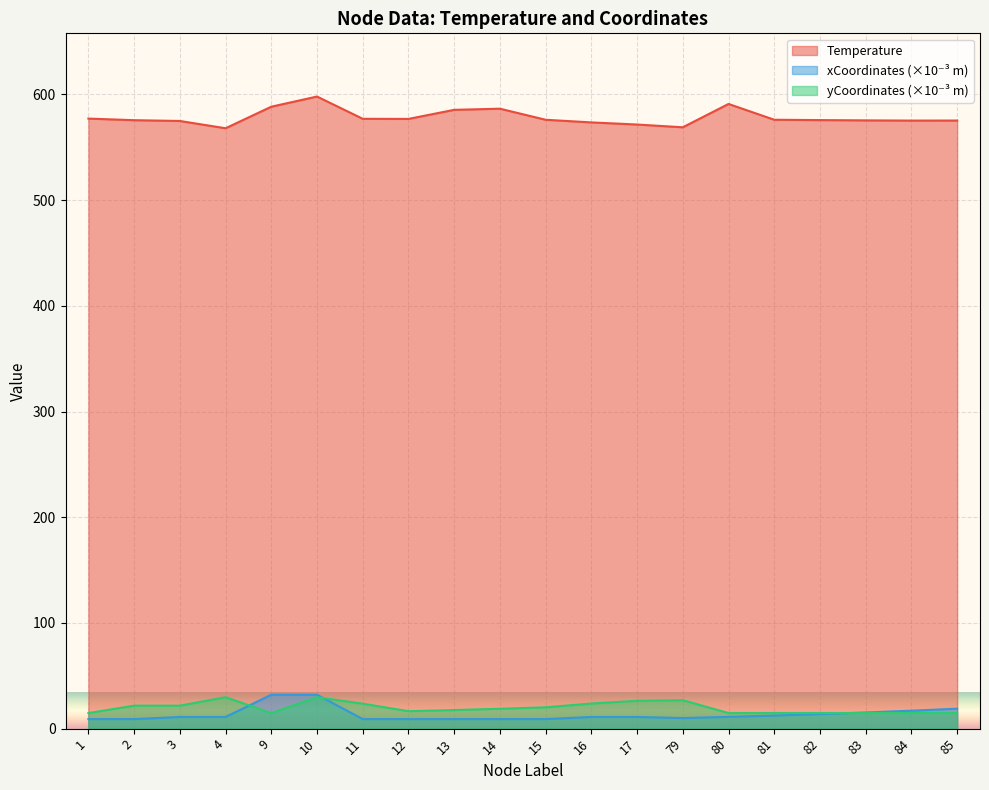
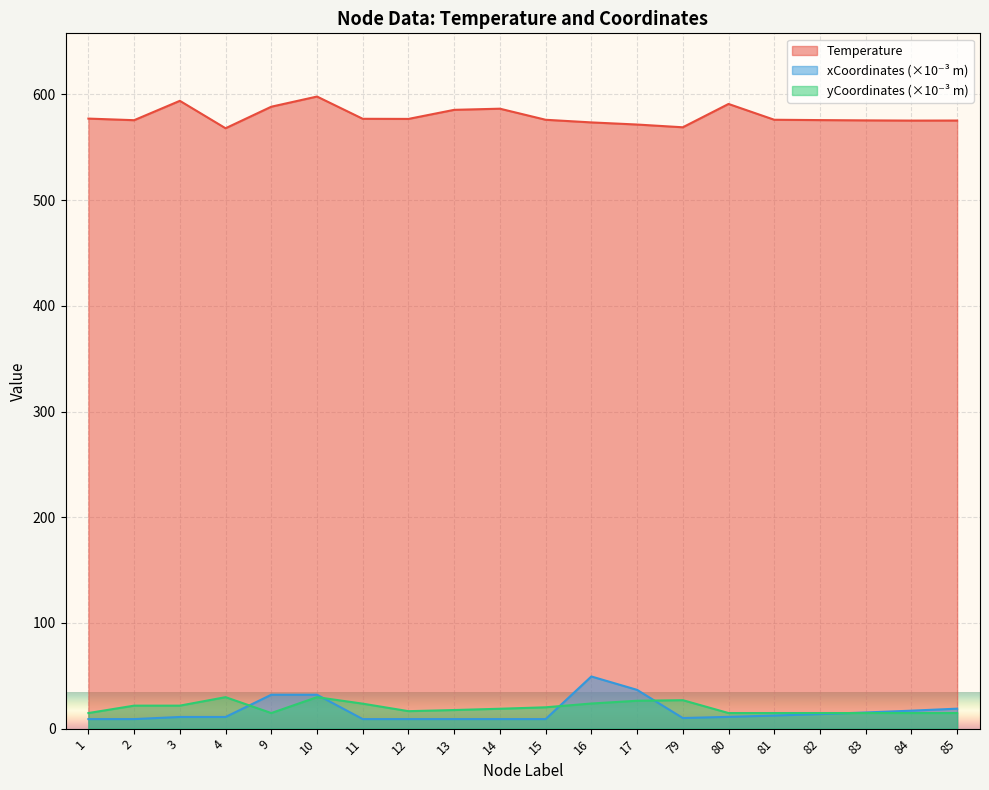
  {
    "Temperature": {
      "1": 577,
      "2": 576,
-     "3": 575,
+     "3": 594,
      "4": 568,
      "9": 588,
      "10": 598,
      "11": 577,
      "12": 577,
      "13": 585,
      "14": 587,
      "15": 576,
      "16": 574,
      "17": 572,
      "79": 569,
      "80": 591,
      "81": 576,
      "82": 576,
      "83": 575,
      "84": 575,
      "85": 575
    },
    "xCoordinates (×10⁻³ m)": {
      "1": 9,
      "2": 9,
      "3": 11,
      "4": 11,
      "9": 32,
      "11": 9,
      "12": 9,
      "13": 9,
      "14": 9,
      "15": 9,
-     "16": 11,
-     "17": 11,
+     "16": 49,
+     "17": 37,
      "79": 10,
      "80": 11,
      "85": 19
    },
    "yCoordinates (×10⁻³ m)": {
      "1": 15,
      "2": 22,
      "3": 22,
      "4": 30,
      "9": 15,
      "11": 24,
      "12": 17,
      "13": 18,
      "14": 19,
      "15": 20,
      "16": 24,
      "17": 26,
      "79": 27,
      "80": 15,
      "85": 15
    }
  }
